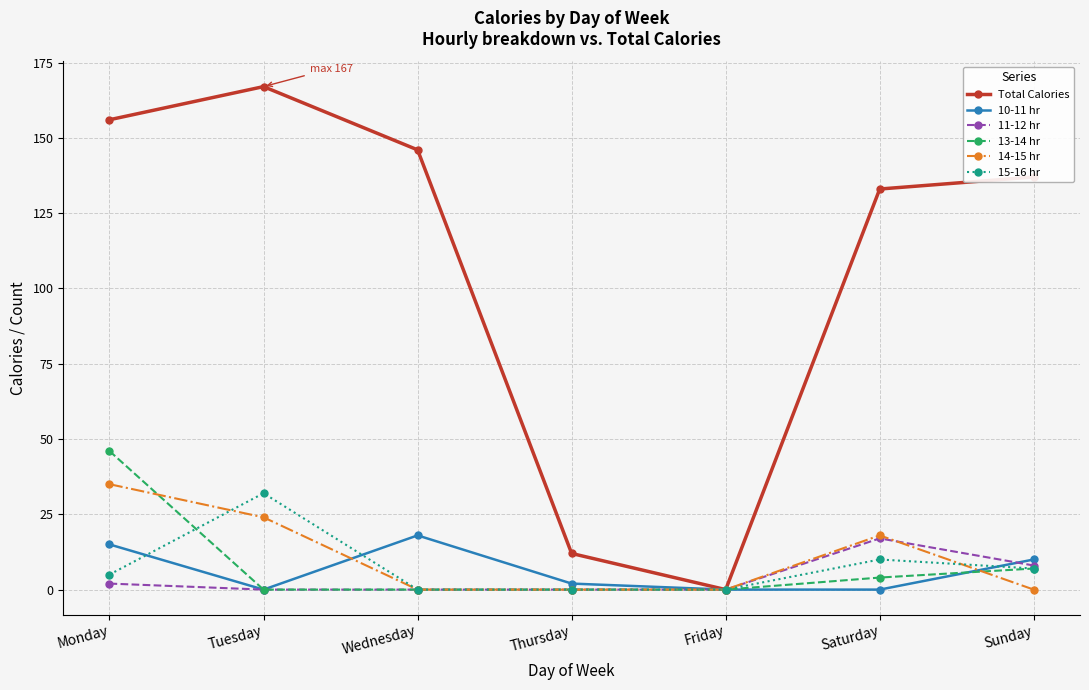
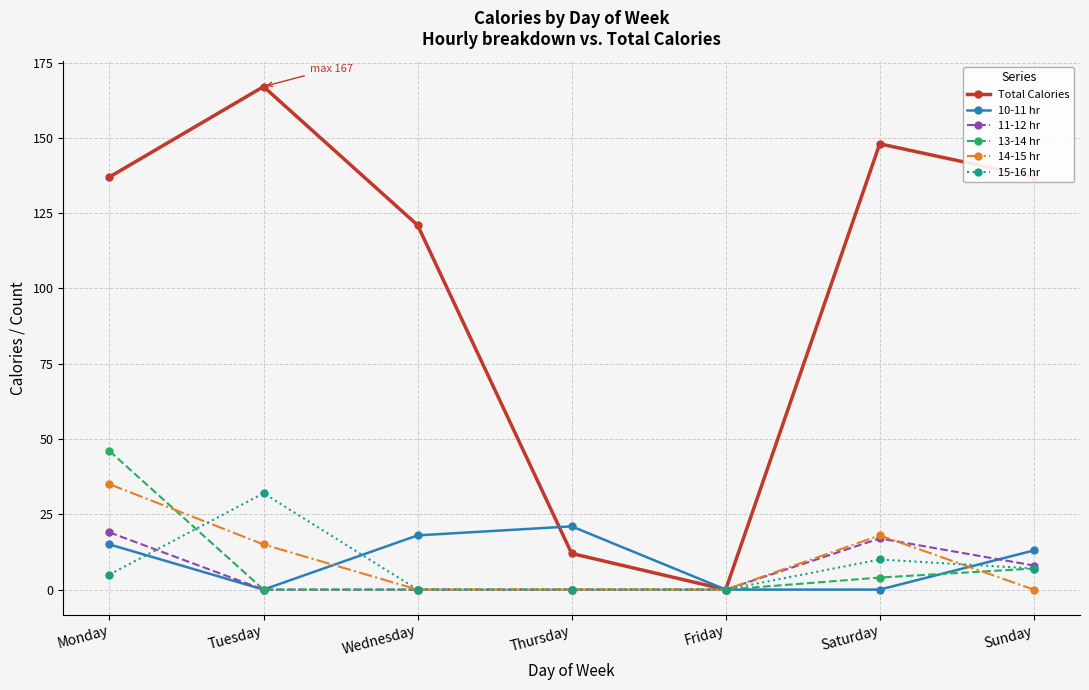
  {
    "Total Calories": {
-     "Monday": 156,
-     "Wednesday": 146,
+     "Monday": 137,
+     "Wednesday": 121,
      "Thursday": 12,
-     "Saturday": 133
+     "Saturday": 148
    },
    "10-11 hr": {
      "Monday": 15,
      "Wednesday": 18,
-     "Thursday": 2,
+     "Thursday": 21,
      "Saturday": 0,
-     "Sunday": 10
+     "Sunday": 13
    },
    "11-12 hr": {
-     "Monday": 2,
+     "Monday": 19,
      "Saturday": 17,
      "Sunday": 8
    },
    "14-15 hr": {
      "Monday": 35,
-     "Tuesday": 24,
+     "Tuesday": 15,
      "Saturday": 18,
      "Sunday": 0
    }
  }
